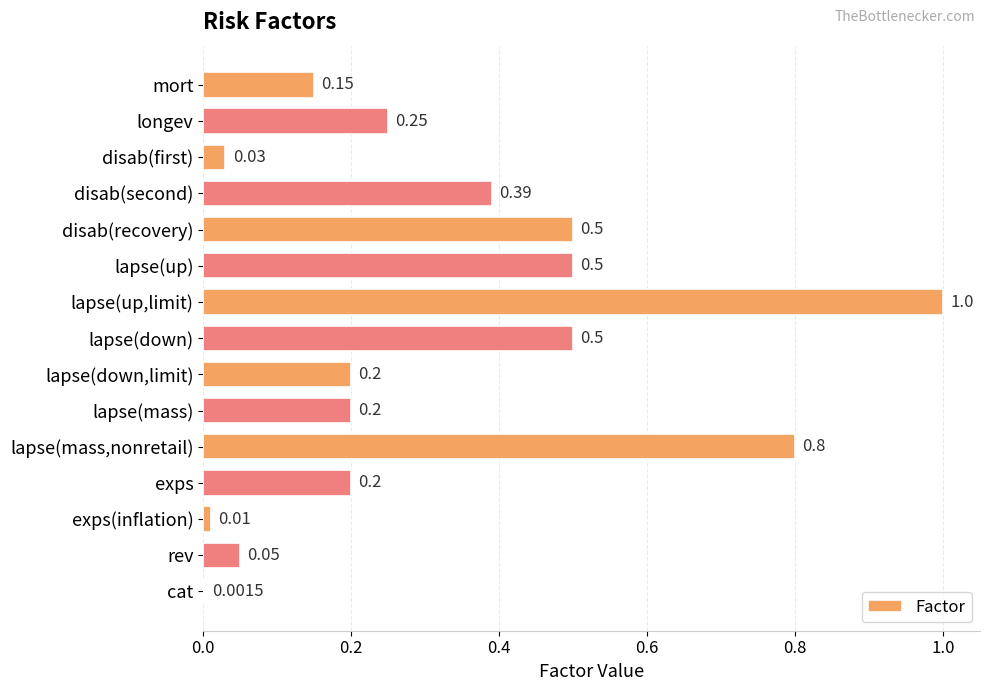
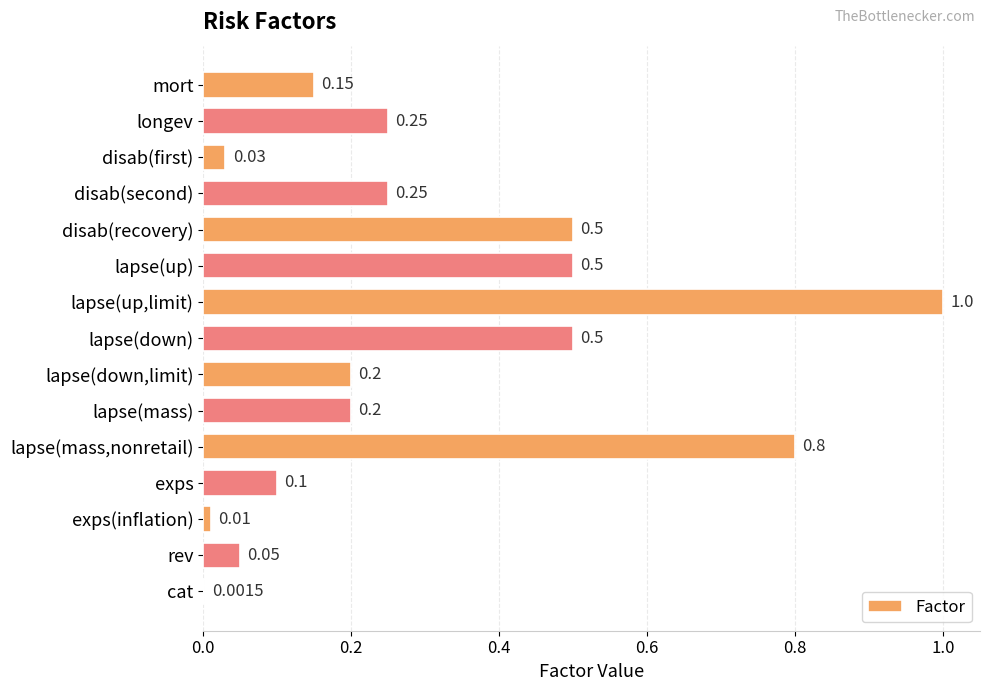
  {
    "mort": 0.15,
    "longev": 0.25,
    "disab(first)": 0.03,
-   "disab(second)": 0.39,
+   "disab(second)": 0.25,
    "disab(recovery)": 0.5,
    "lapse(up)": 0.5,
    "lapse(up,limit)": 1.0,
    "lapse(down)": 0.5,
    "lapse(down,limit)": 0.2,
    "lapse(mass)": 0.2,
    "lapse(mass,nonretail)": 0.8,
-   "exps": 0.2,
+   "exps": 0.1,
    "exps(inflation)": 0.01,
    "rev": 0.05,
    "cat": 0.0015
  }
